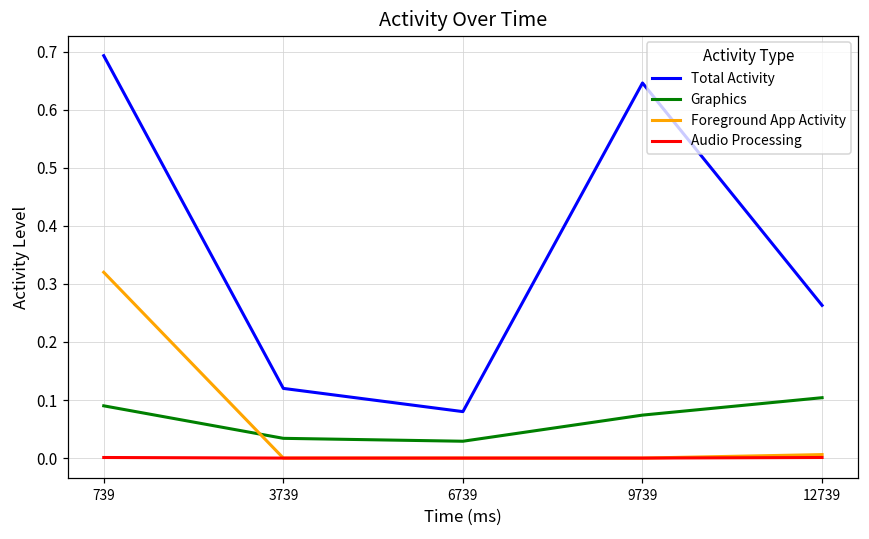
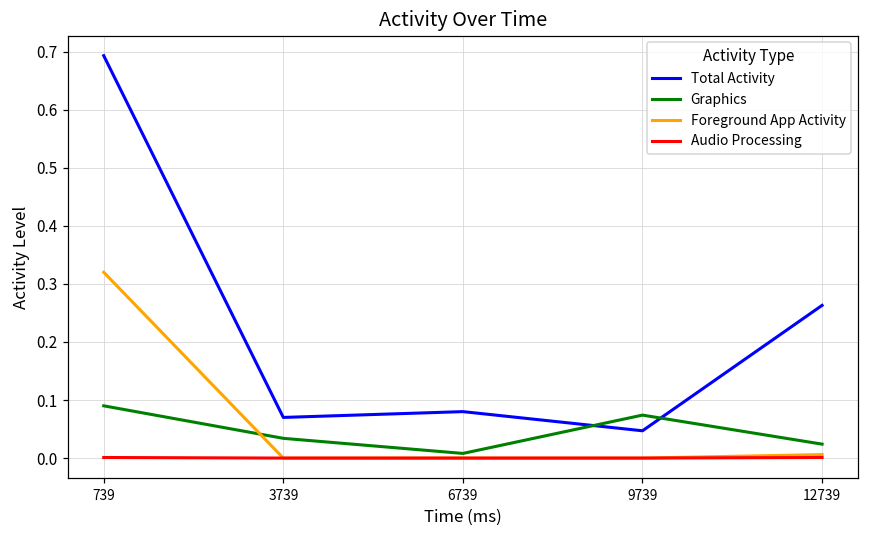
  {
    "Total Activity": {
      "739": 0.69,
-     "3739": 0.12,
+     "3739": 0.07,
      "6739": 0.08,
-     "9739": 0.65,
+     "9739": 0.05,
      "12739": 0.26
    },
    "Graphics": {
      "739": 0.09,
      "3739": 0.03,
-     "6739": 0.03,
+     "6739": 0.01,
      "9739": 0.07,
-     "12739": 0.10
+     "12739": 0.02
    },
    "Foreground App Activity": {
      "739": 0.32,
      "12739": 0.01
    },
    "Audio Processing": {
      "739": 0.00,
      "12739": 0.00
    }
  }
